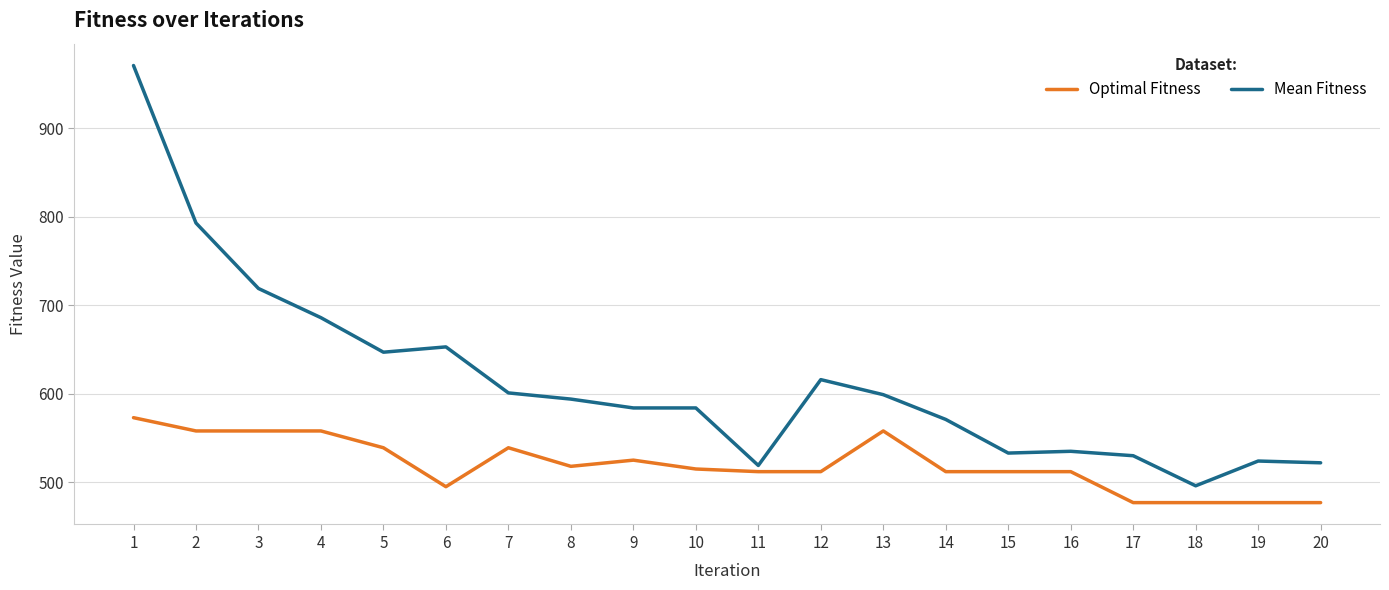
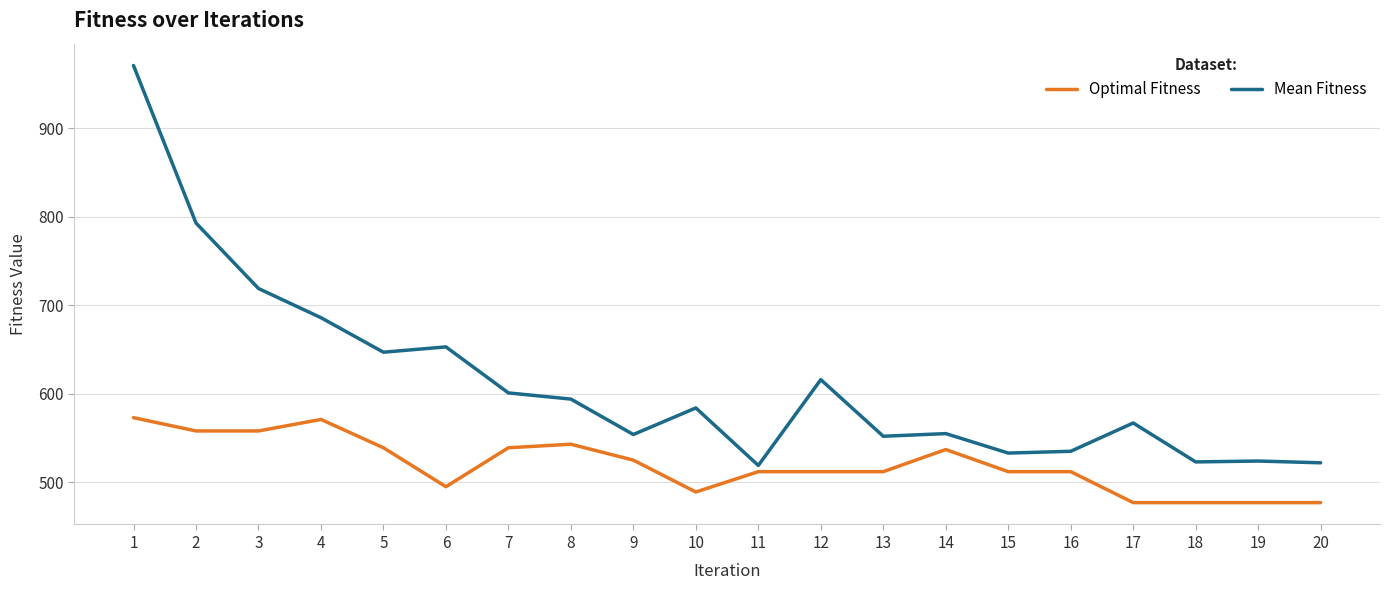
  {
    "Optimal Fitness": {
      "1": 570,
      "2": 560,
      "3": 560,
-     "4": 560,
+     "4": 570,
      "5": 540,
      "6": 500,
      "7": 540,
-     "8": 520,
+     "8": 540,
      "9": 530,
-     "10": 520,
+     "10": 490,
      "11": 510,
      "12": 510,
-     "13": 560,
-     "14": 510,
+     "13": 510,
+     "14": 540,
      "15": 510,
      "16": 510,
      "17": 480,
      "18": 480,
      "19": 480,
      "20": 480
    },
    "Mean Fitness": {
      "1": 970,
      "2": 790,
      "3": 720,
      "4": 690,
      "5": 650,
      "6": 650,
      "7": 600,
      "8": 590,
-     "9": 580,
+     "9": 550,
      "10": 580,
      "11": 520,
      "12": 620,
-     "13": 600,
-     "14": 570,
+     "13": 550,
+     "14": 560,
      "15": 530,
      "16": 540,
-     "17": 530,
-     "18": 500,
+     "17": 570,
+     "18": 520,
      "19": 520,
      "20": 520
    }
  }
